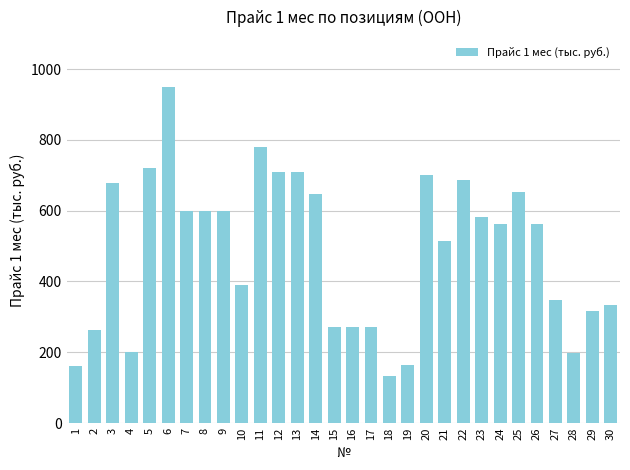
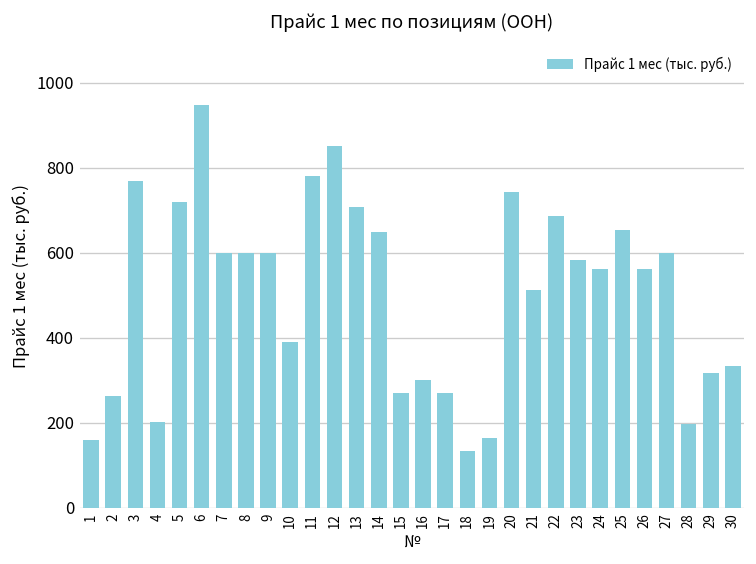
  {
    "1": 160,
    "2": 260,
-   "3": 680,
+   "3": 770,
    "4": 200,
    "5": 720,
    "6": 950,
    "7": 600,
    "8": 600,
    "9": 600,
    "10": 390,
    "11": 780,
-   "12": 710,
+   "12": 850,
    "13": 710,
    "14": 650,
    "15": 270,
-   "16": 270,
+   "16": 300,
    "17": 270,
    "18": 130,
    "19": 160,
-   "20": 700,
+   "20": 740,
    "21": 510,
    "22": 690,
    "23": 580,
    "24": 560,
    "25": 650,
    "26": 560,
-   "27": 350,
+   "27": 600,
    "28": 200,
    "29": 320,
    "30": 330
  }
